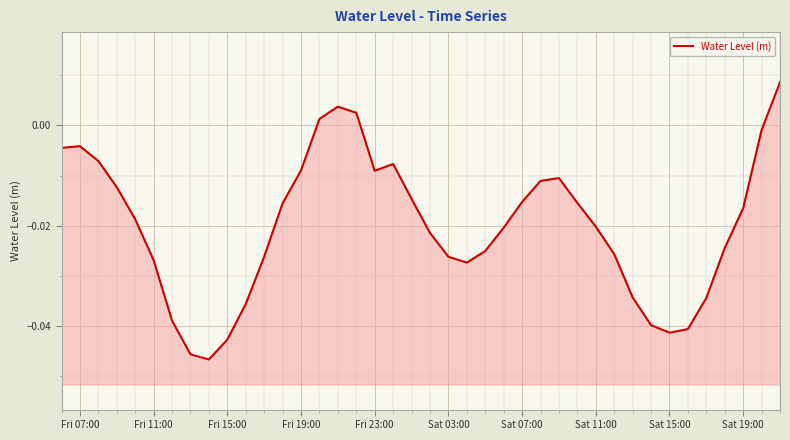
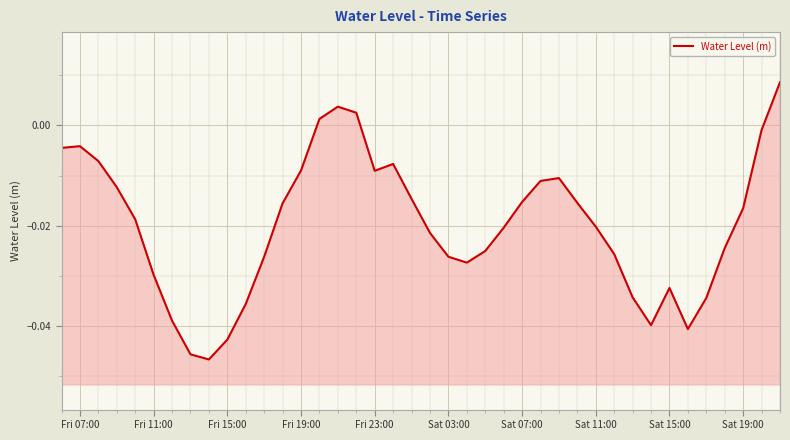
  {
    "Fri 07:00": -0.004,
-   "Fri 11:00": -0.027,
+   "Fri 11:00": -0.030,
    "Fri 15:00": -0.043,
    "Fri 19:00": -0.009,
    "Fri 23:00": -0.009,
    "Sat 03:00": -0.026,
    "Sat 07:00": -0.015,
    "Sat 11:00": -0.020,
-   "Sat 15:00": -0.041,
+   "Sat 15:00": -0.032,
    "Sat 19:00": -0.017
  }
